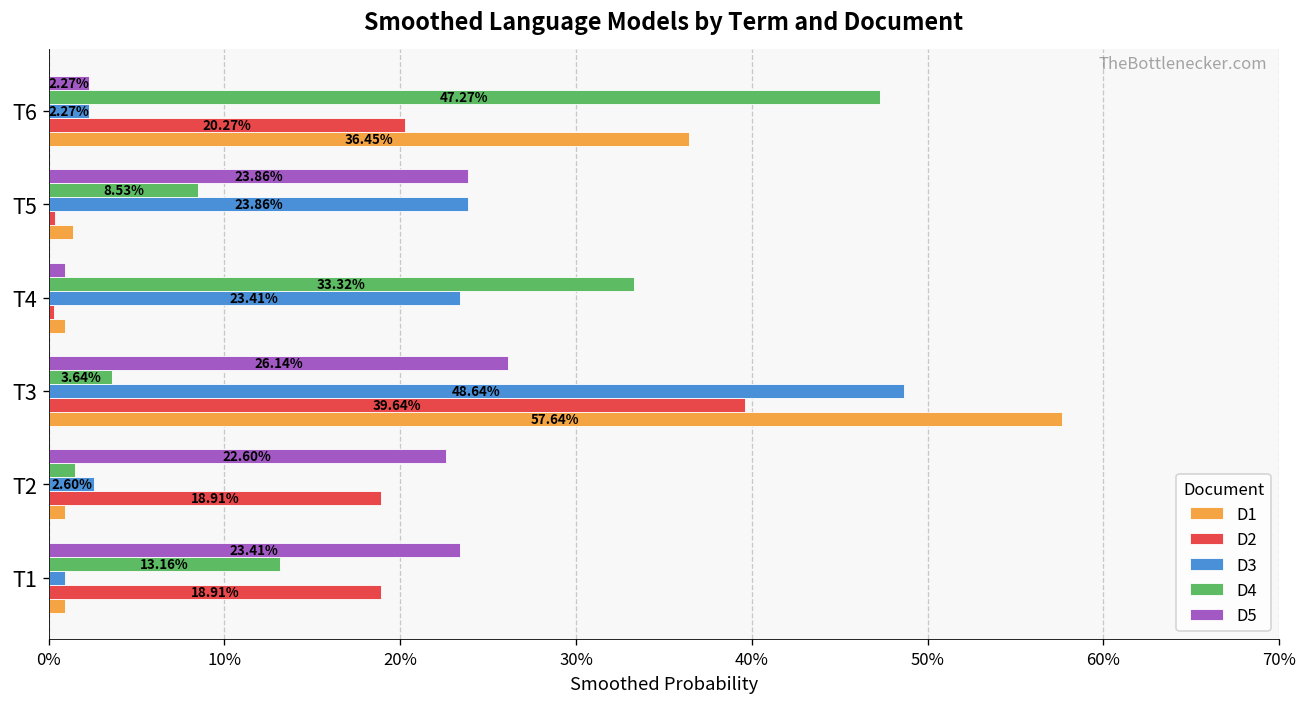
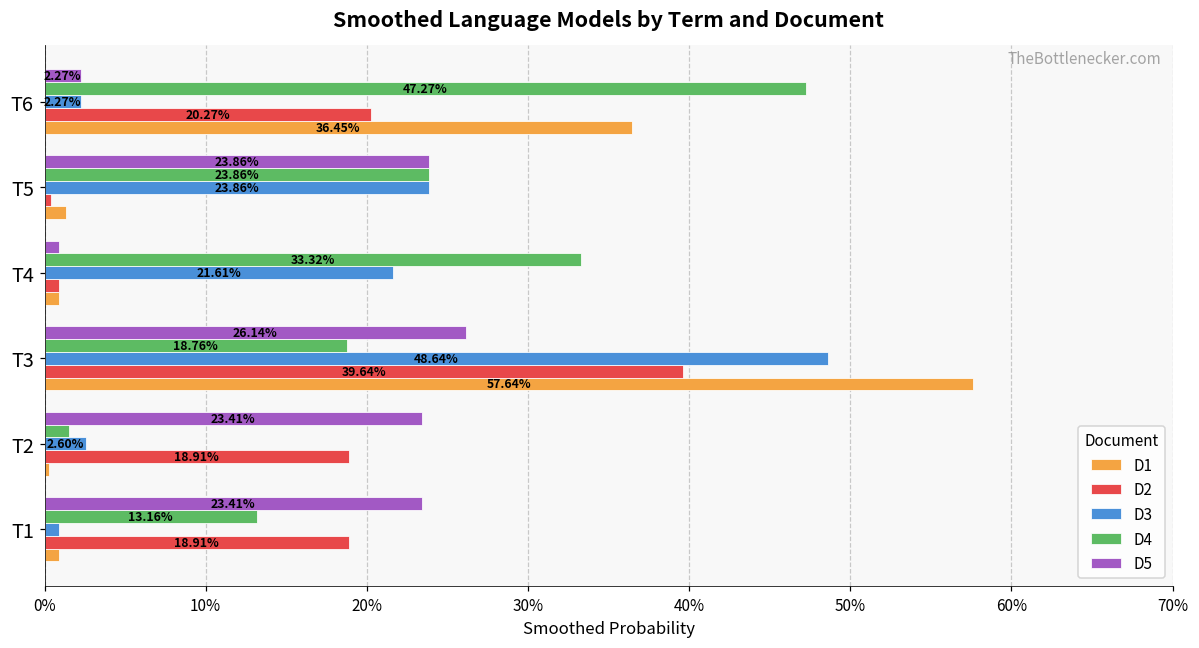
  {
    "D1": {
      "T5": "1.4%",
      "T4": "0.9%",
-     "T2": "0.9%",
+     "T2": "0.3%",
      "T1": "0.9%"
    },
    "D2": {
      "T5": "0.4%",
-     "T4": "0.3%"
+     "T4": "0.9%"
    },
    "D3": {
      "T6": "2.27%",
      "T5": "23.86%",
-     "T4": "23.41%",
+     "T4": "21.61%",
      "T3": "48.64%",
      "T2": "2.60%"
    },
    "D4": {
      "T6": "47.27%",
-     "T5": "8.53%",
+     "T5": "23.86%",
      "T4": "33.32%",
-     "T3": "3.64%",
+     "T3": "18.76%",
      "T1": "13.16%"
    },
    "D5": {
      "T6": "2.27%",
      "T5": "23.86%",
      "T3": "26.14%",
-     "T2": "22.60%",
+     "T2": "23.41%",
      "T1": "23.41%"
    }
  }
